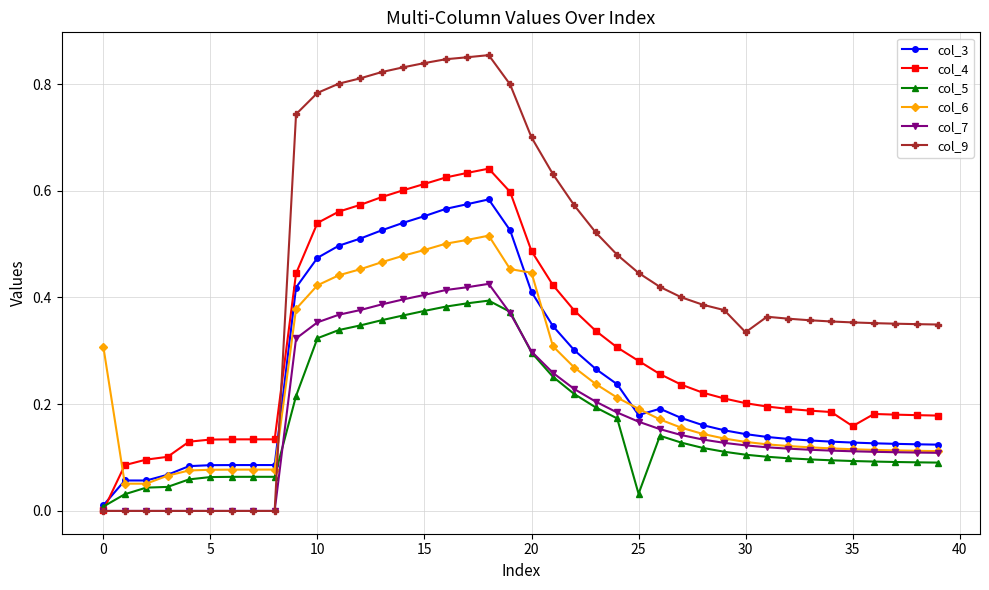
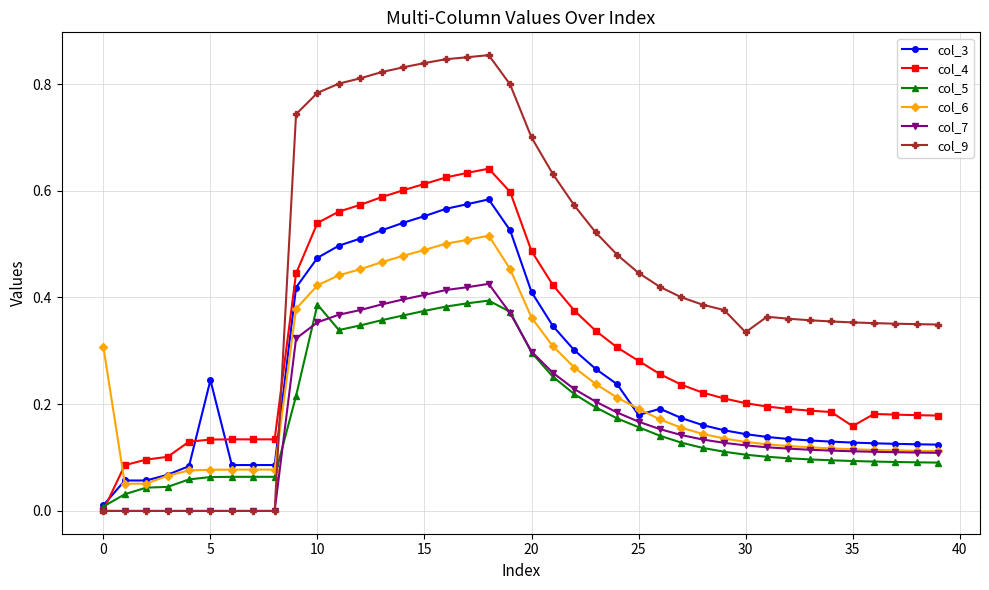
  {
    "col_3": {
-     "5": 0.09,
+     "5": 0.25,
      "10": 0.47,
      "15": 0.55,
      "20": 0.41,
      "25": 0.18,
      "30": 0.14,
      "35": 0.13
    },
    "col_4": {
      "5": 0.13,
      "10": 0.54,
      "15": 0.61,
      "20": 0.49,
      "25": 0.28,
      "30": 0.20,
      "35": 0.16
    },
    "col_5": {
      "5": 0.06,
-     "10": 0.32,
+     "10": 0.39,
      "15": 0.37,
-     "25": 0.03,
+     "25": 0.16,
      "30": 0.11,
      "35": 0.09
    },
    "col_6": {
      "0": 0.31,
      "5": 0.08,
      "10": 0.42,
      "15": 0.49,
-     "20": 0.45,
+     "20": 0.36,
      "25": 0.19,
      "30": 0.13
    },
    "col_7": {
      "10": 0.35,
      "15": 0.40,
      "25": 0.17,
      "30": 0.12
    },
    "col_9": {
      "10": 0.78,
      "15": 0.84,
      "20": 0.70,
      "25": 0.45,
      "30": 0.33,
      "35": 0.35
    }
  }
